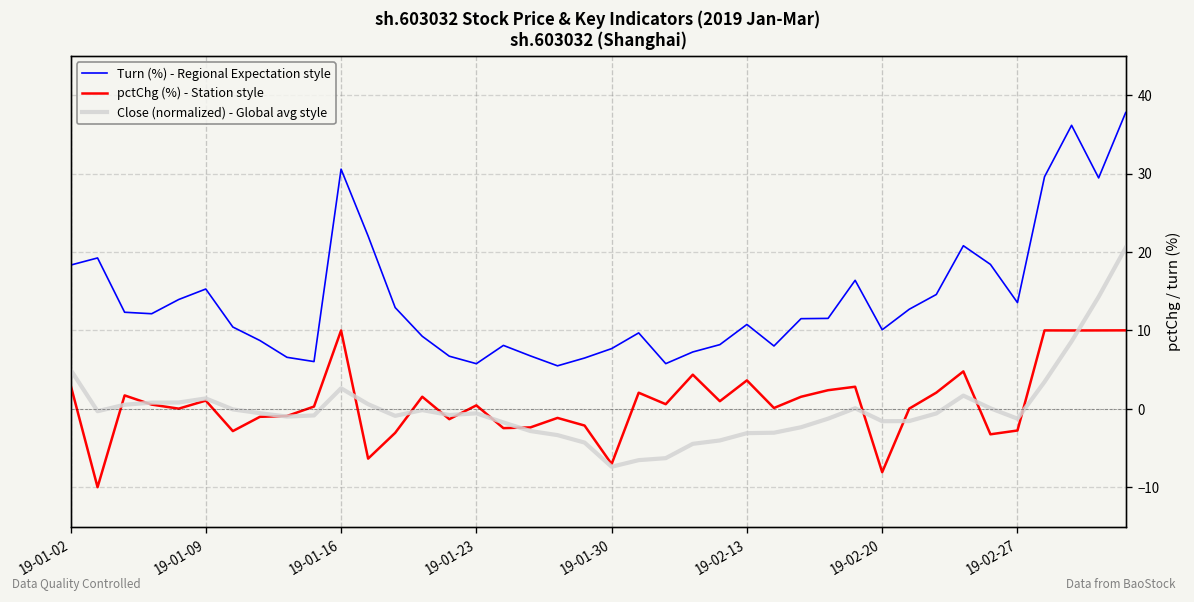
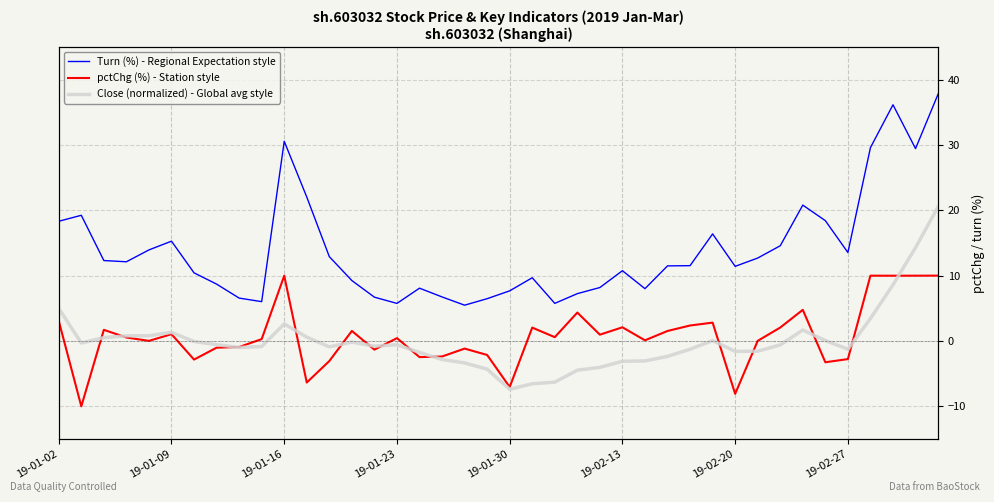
  {
    "Turn (%) - Regional Expectation style": {
      "19-01-02": 18,
      "19-01-09": 15,
      "19-01-16": 31,
      "19-01-23": 6,
      "19-01-30": 8,
      "19-02-13": 11,
-     "19-02-20": 10,
+     "19-02-20": 11,
      "19-02-27": 14
    },
    "pctChg (%) - Station style": {
      "19-01-02": 3,
      "19-01-16": 10,
      "19-01-23": 0,
-     "19-02-13": 4,
+     "19-02-13": 2,
      "19-02-20": -8,
      "19-02-27": -3
    },
    "Close (normalized) - Global avg style": {
      "19-01-02": 5,
      "19-01-16": 3,
      "19-01-23": -1,
      "19-02-13": -3,
      "19-02-20": -2,
      "19-02-27": -1
    }
  }
